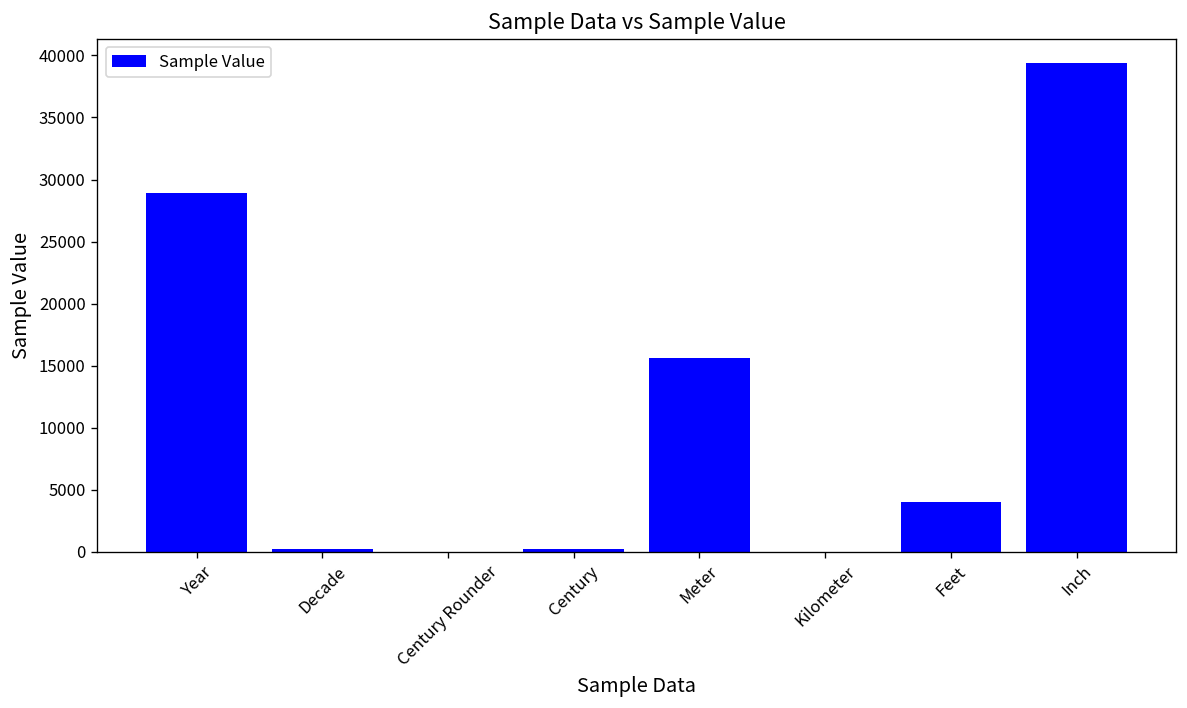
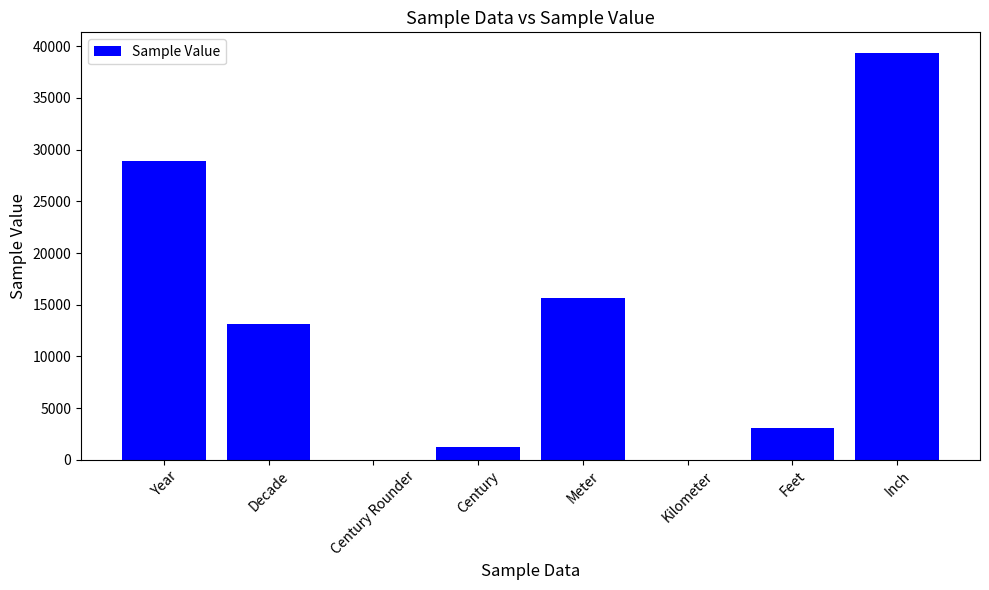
  {
    "Year": 28900,
-   "Decade": 200,
+   "Decade": 13200,
    "Century Rounder": 0,
-   "Century": 200,
+   "Century": 1200,
    "Meter": 15600,
-   "Feet": 4000,
+   "Feet": 3100,
    "Inch": 39400
  }
